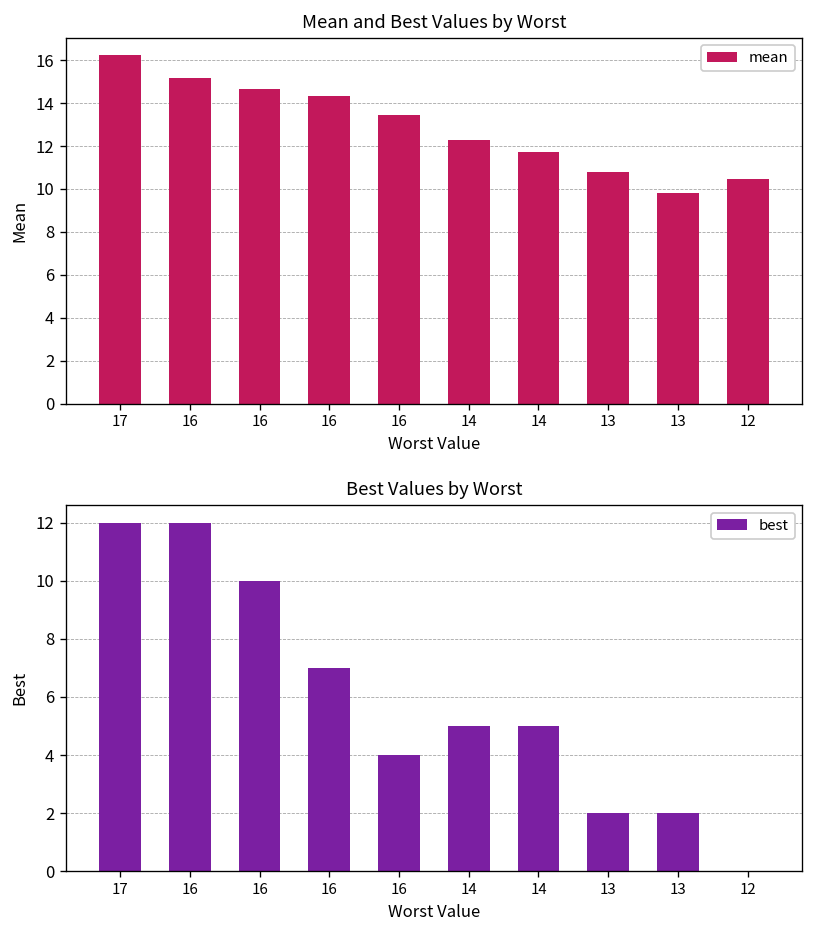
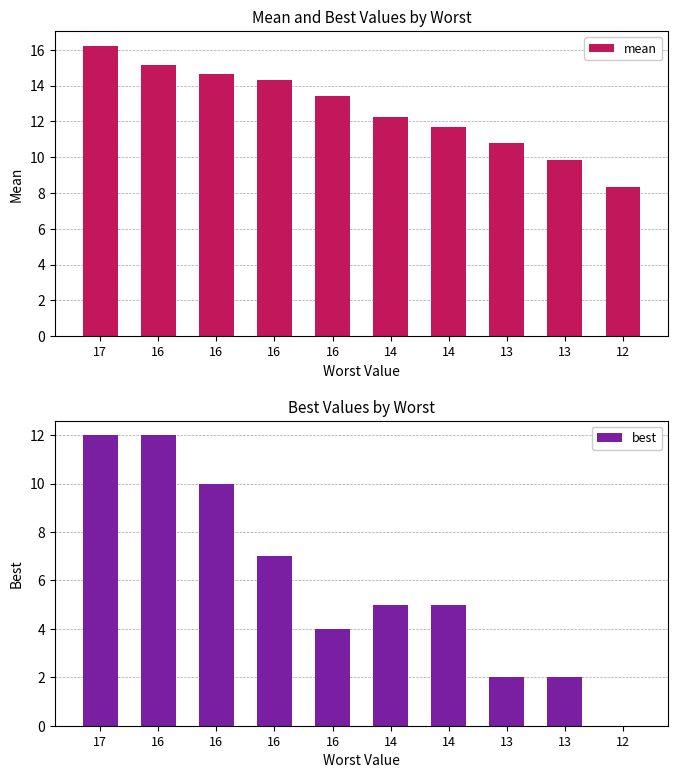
  {
    "Mean and Best Values by Worst": {
      "17": 16.2,
-     "12": 10.5
+     "12": 8.3
    },
    "Best Values by Worst": {
      "17": 12.0,
      "12": 0.0
    }
  }
